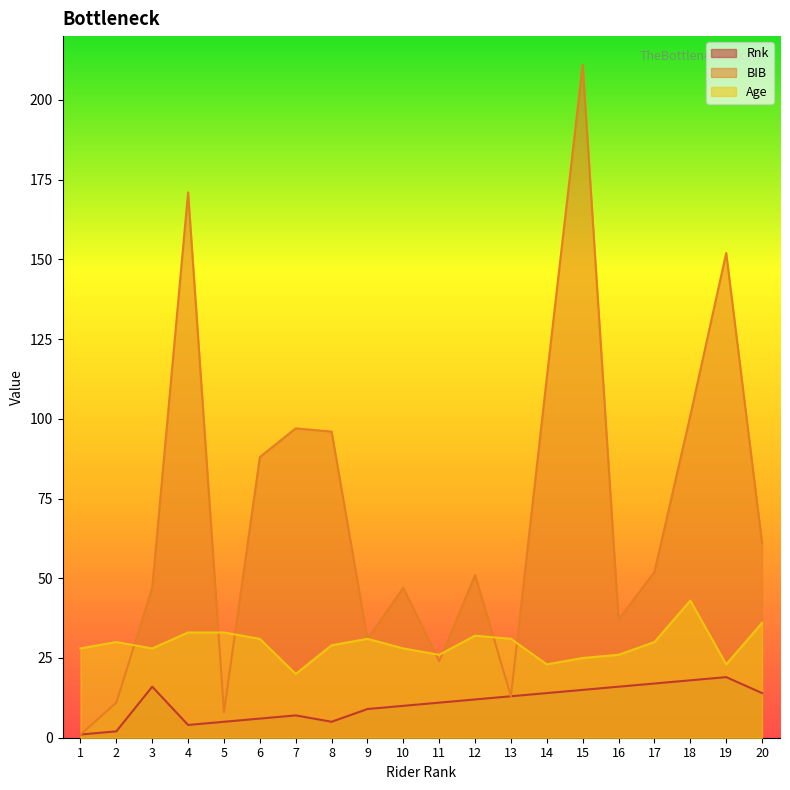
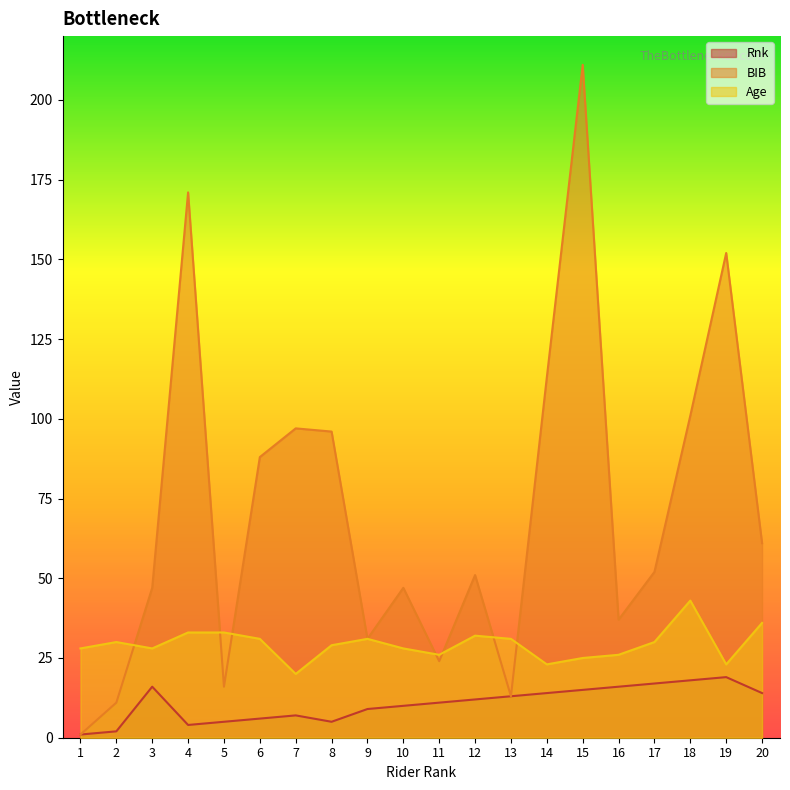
  {
    "Rnk": {
      "2": 2,
      "3": 16,
      "4": 4,
      "5": 5,
      "6": 6,
      "7": 7,
      "8": 5,
      "9": 9,
      "10": 10,
      "11": 11,
      "12": 12,
      "14": 14,
      "15": 15,
      "16": 16,
      "17": 17,
      "18": 18,
      "19": 19,
      "20": 14
    },
    "BIB": {
      "2": 11,
      "3": 47,
      "4": 171,
-     "5": 8,
+     "5": 16,
      "6": 88,
      "7": 97,
      "8": 96,
      "10": 47,
      "11": 24,
      "12": 51,
      "14": 113,
      "15": 211,
      "16": 37,
      "17": 52,
      "18": 101,
      "19": 152,
      "20": 61
    },
    "Age": {
      "1": 28,
      "2": 30,
      "3": 28,
      "4": 33,
      "5": 33,
      "6": 31,
      "7": 20,
      "8": 29,
      "10": 28,
      "11": 26,
      "12": 32,
      "13": 31,
      "14": 23,
      "15": 25,
      "16": 26,
      "17": 30,
      "18": 43,
      "19": 23,
      "20": 36
    }
  }
